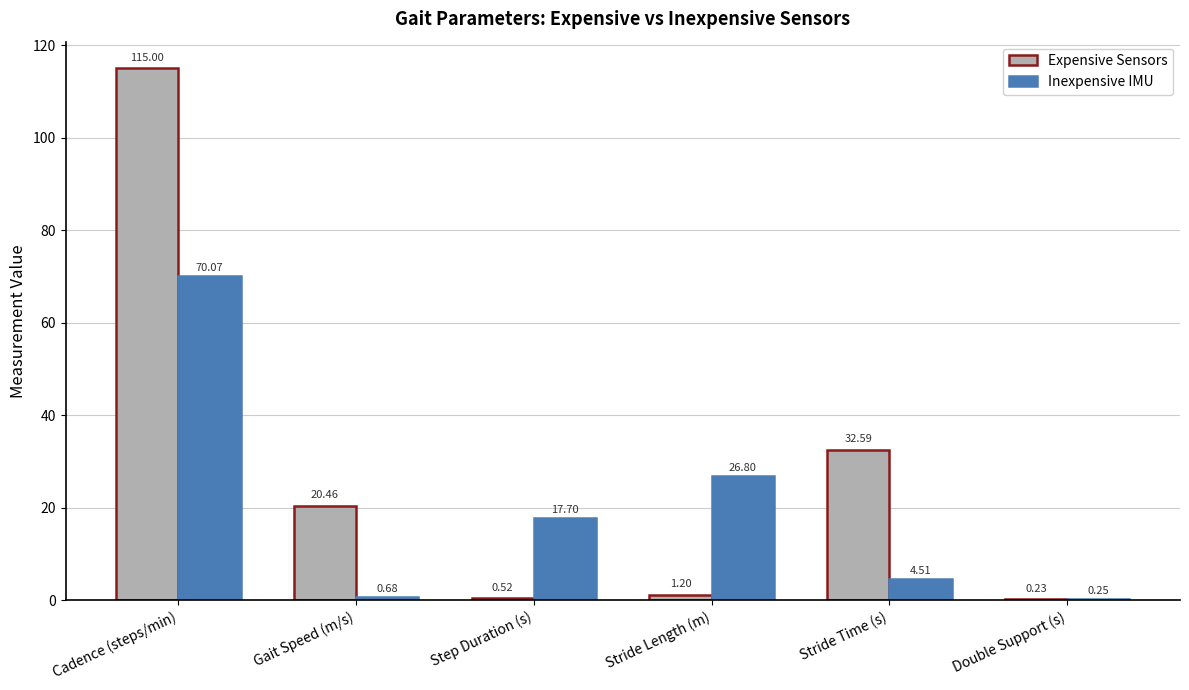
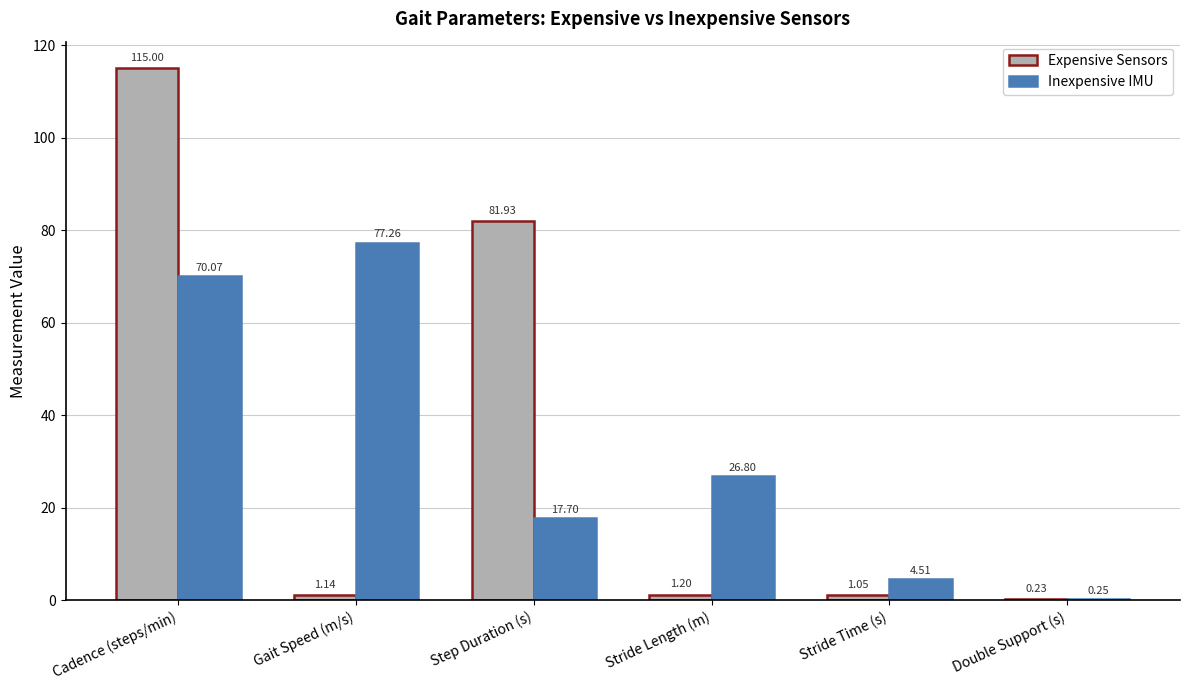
  {
    "Expensive Sensors": {
      "Cadence (steps/min)": 115.00,
-     "Gait Speed (m/s)": 20.46,
-     "Step Duration (s)": 0.52,
+     "Gait Speed (m/s)": 1.14,
+     "Step Duration (s)": 81.93,
      "Stride Length (m)": 1.20,
-     "Stride Time (s)": 32.59,
+     "Stride Time (s)": 1.05,
      "Double Support (s)": 0.23
    },
    "Inexpensive IMU": {
      "Cadence (steps/min)": 70.07,
-     "Gait Speed (m/s)": 0.68,
+     "Gait Speed (m/s)": 77.26,
      "Step Duration (s)": 17.70,
      "Stride Length (m)": 26.80,
      "Stride Time (s)": 4.51,
      "Double Support (s)": 0.25
    }
  }
